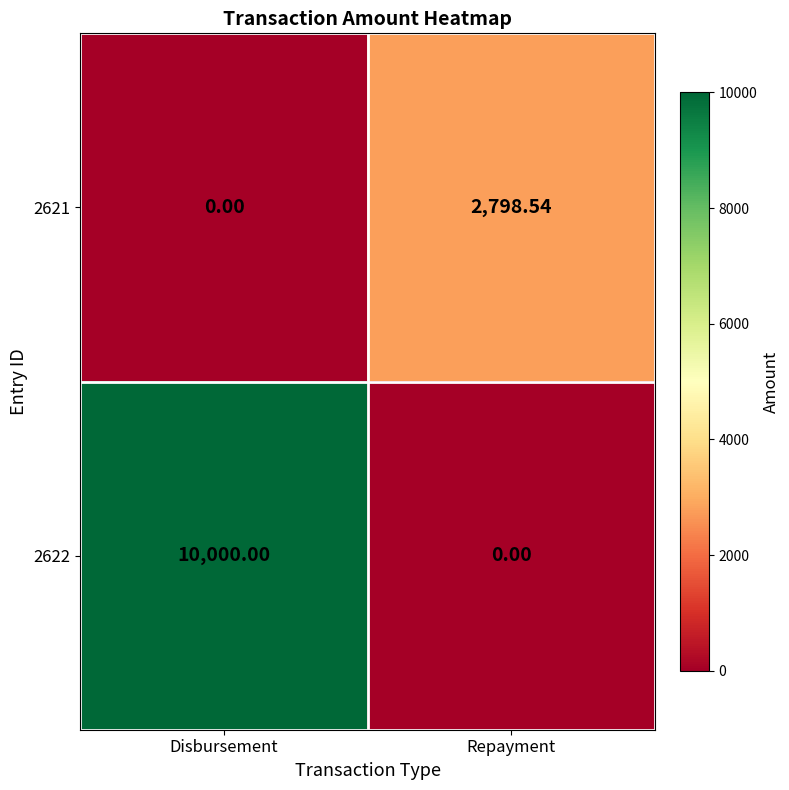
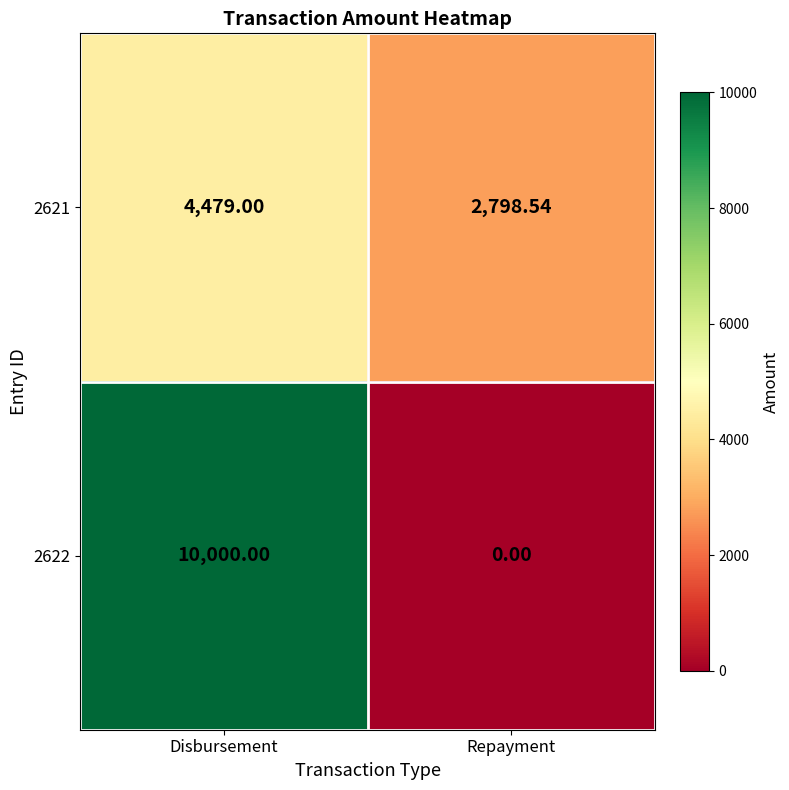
  {
    "2621": {
-     "Disbursement": "0.00",
+     "Disbursement": "4,479.00",
      "Repayment": "2,798.54"
    },
    "2622": {
      "Disbursement": "10,000.00",
      "Repayment": "0.00"
    }
  }
